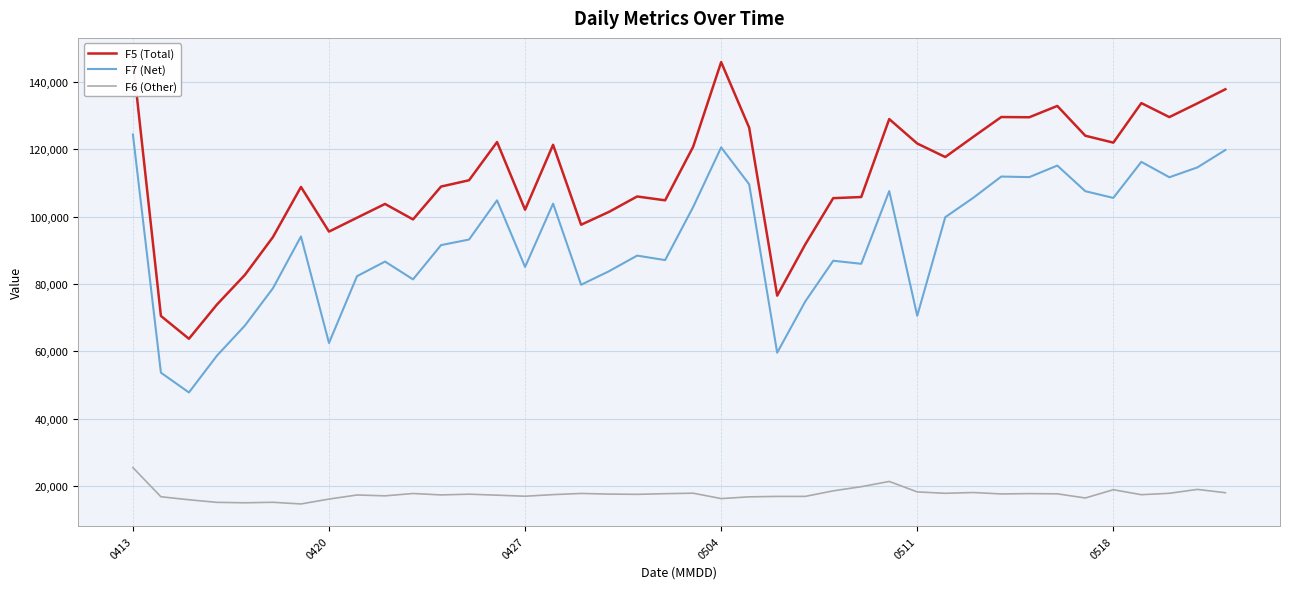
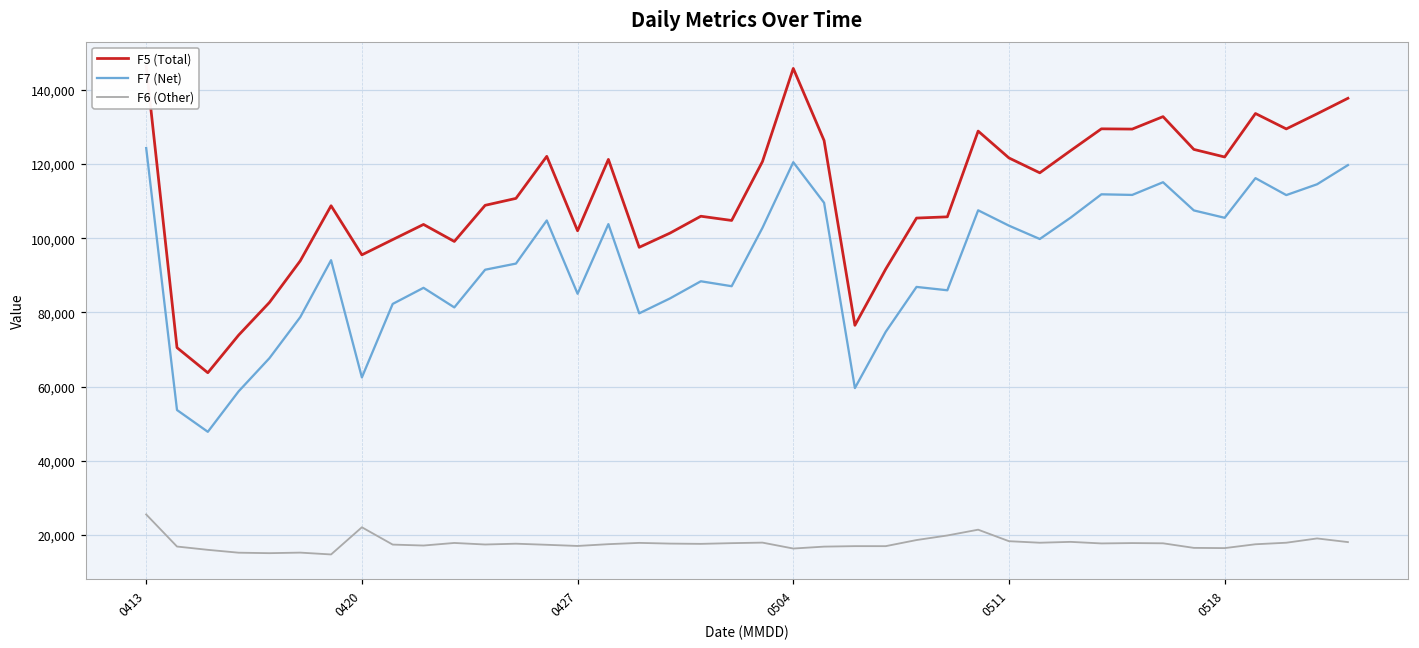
  {
    "F5 (Total)": {
      "0420": "96,000",
      "0427": "102,000",
      "0504": "146,000",
      "0511": "122,000",
      "0518": "122,000"
    },
    "F7 (Net)": {
      "0413": "124,000",
      "0420": "62,000",
      "0427": "85,000",
      "0504": "121,000",
-     "0511": "71,000",
+     "0511": "103,000",
      "0518": "106,000"
    },
    "F6 (Other)": {
      "0413": "25,000",
-     "0420": "16,000",
+     "0420": "22,000",
      "0427": "17,000",
      "0504": "16,000",
      "0511": "18,000",
-     "0518": "19,000"
+     "0518": "16,000"
    }
  }
